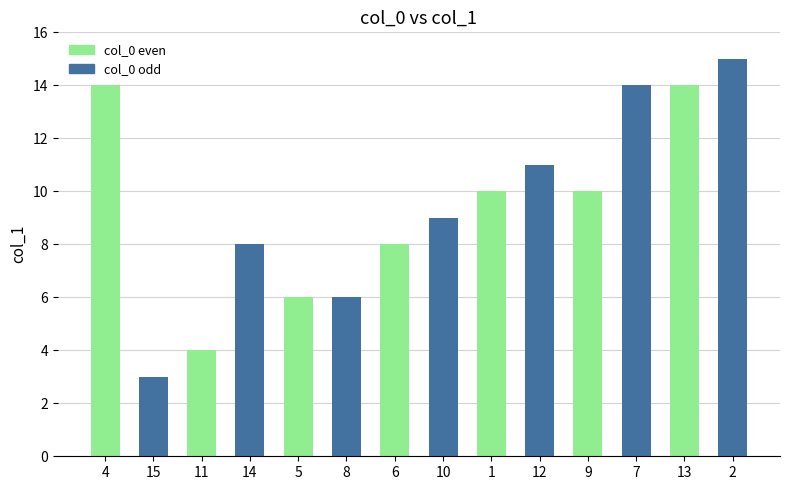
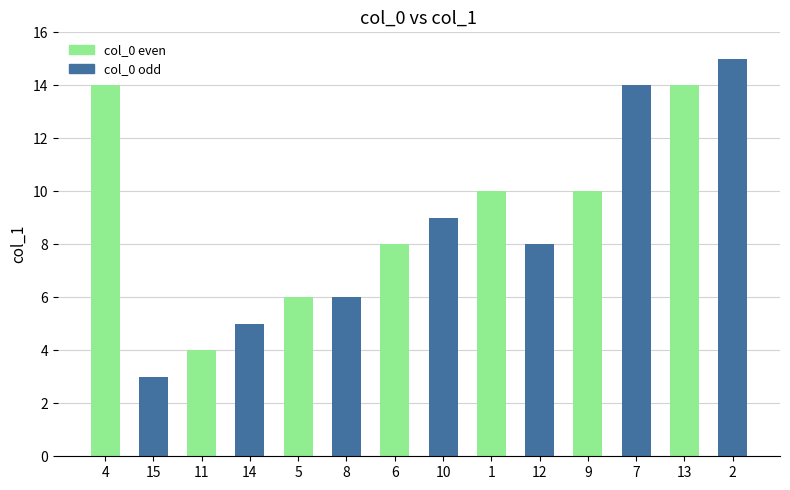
  {
    "4": 14,
    "15": 3,
    "11": 4,
-   "14": 8,
+   "14": 5,
    "5": 6,
    "8": 6,
    "6": 8,
    "10": 9,
    "1": 10,
-   "12": 11,
+   "12": 8,
    "9": 10,
    "7": 14,
    "13": 14,
    "2": 15
  }
